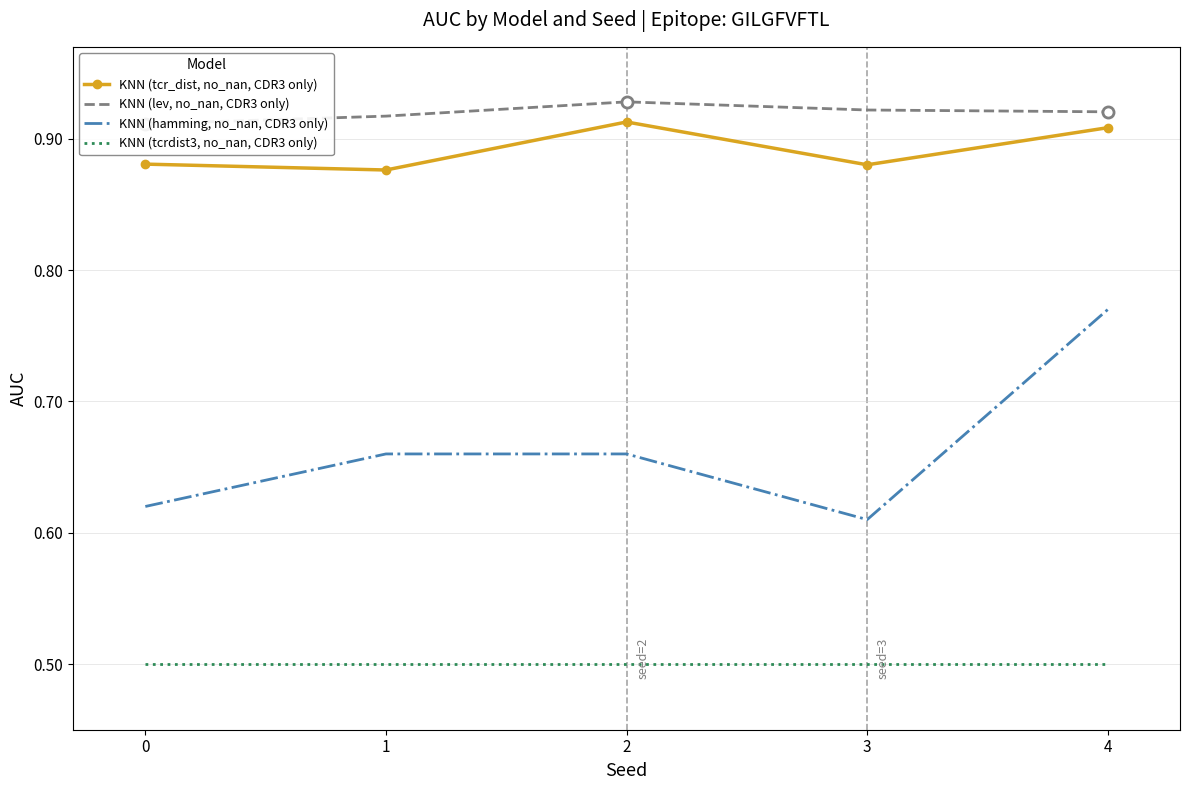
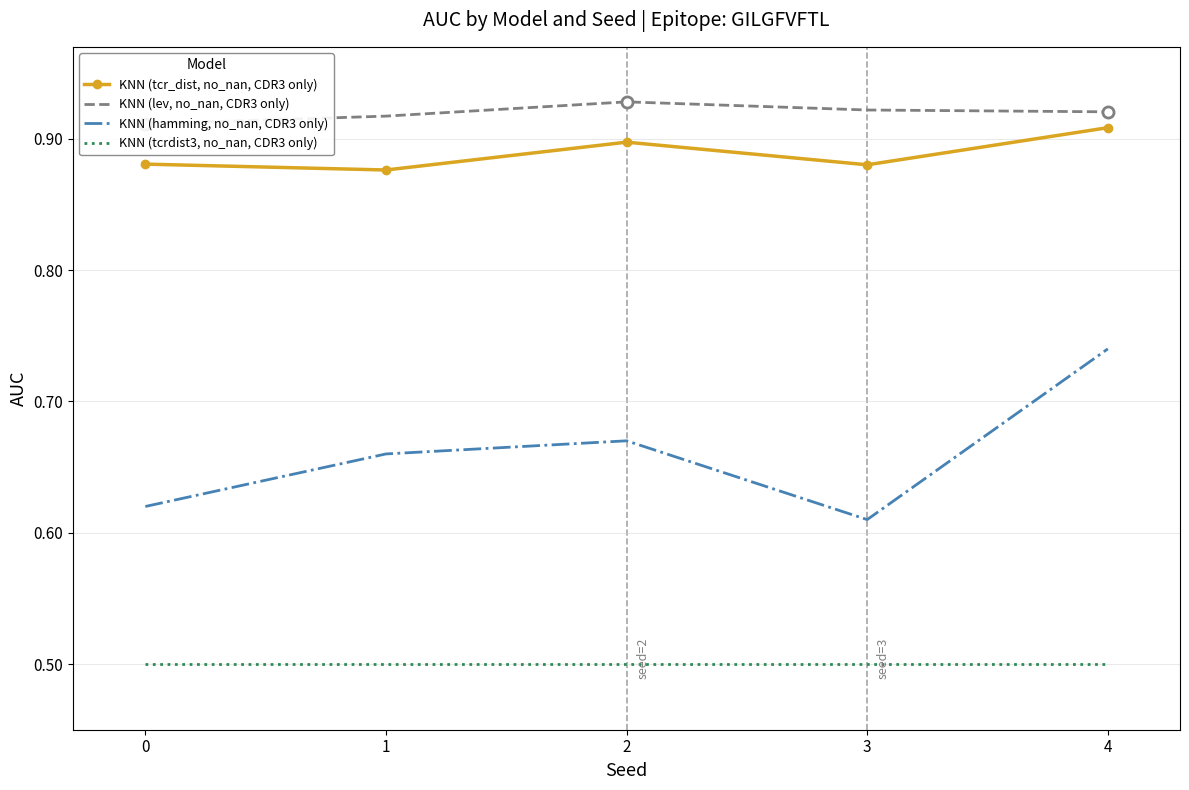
  {
    "KNN (tcr_dist, no_nan, CDR3 only)": {
      "0": 0.881,
      "1": 0.876,
-     "2": 0.913,
+     "2": 0.897,
      "3": 0.880,
      "4": 0.908
    },
    "KNN (hamming, no_nan, CDR3 only)": {
      "0": 0.62,
      "1": 0.66,
-     "2": 0.66,
+     "2": 0.67,
      "3": 0.61,
-     "4": 0.77
+     "4": 0.74
    },
    "KNN (tcrdist3, no_nan, CDR3 only)": {
      "0": 0.500,
      "1": 0.500,
      "4": 0.500
    }
  }
